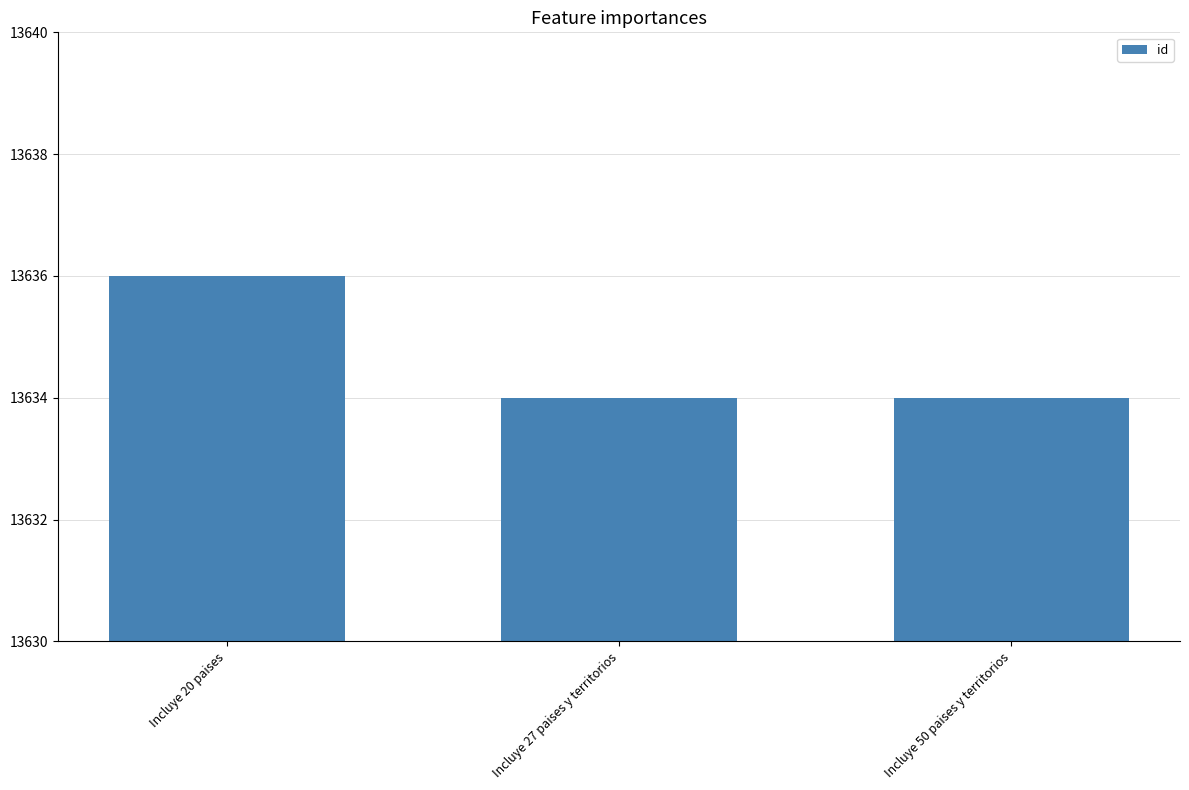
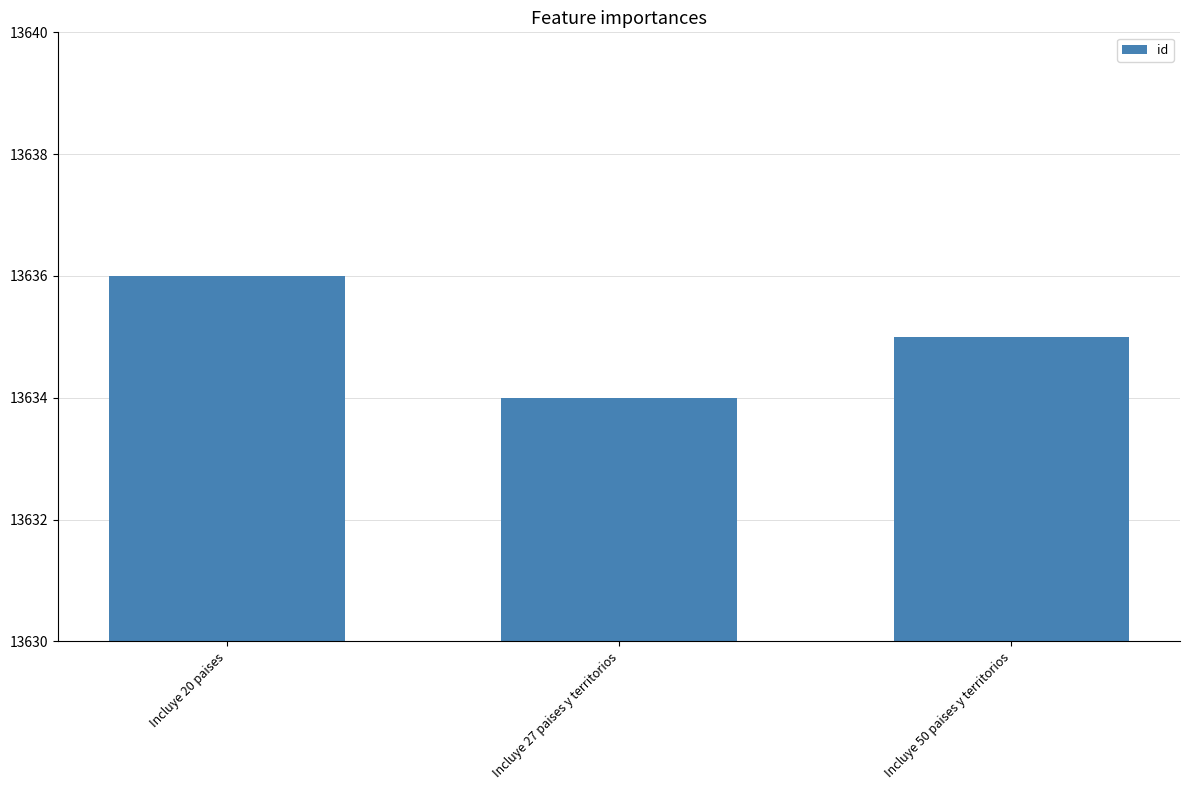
  {
    "Incluye 20 paises": 13636,
    "Incluye 27 paises y territorios": 13634,
-   "Incluye 50 paises y territorios": 13634
+   "Incluye 50 paises y territorios": 13635
  }
